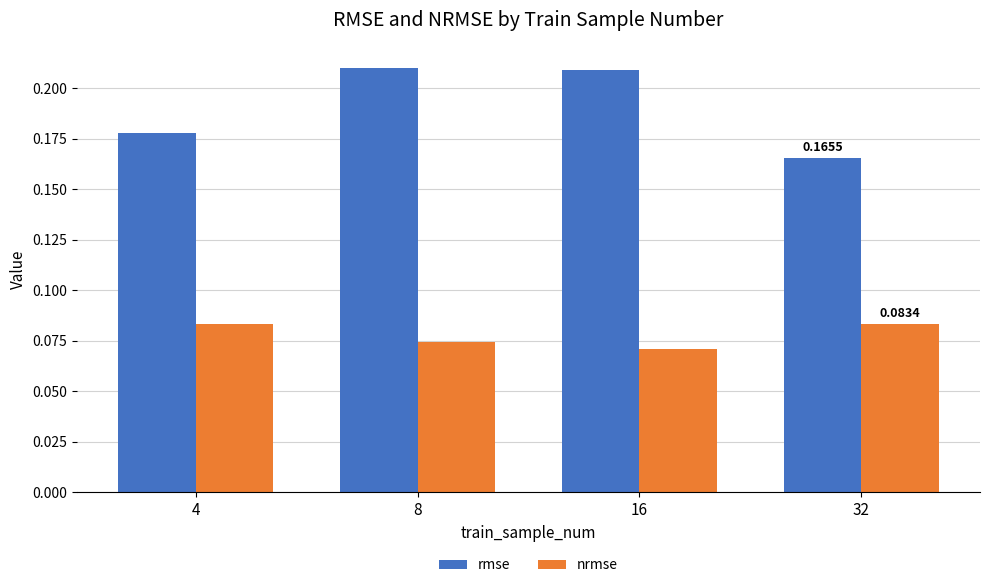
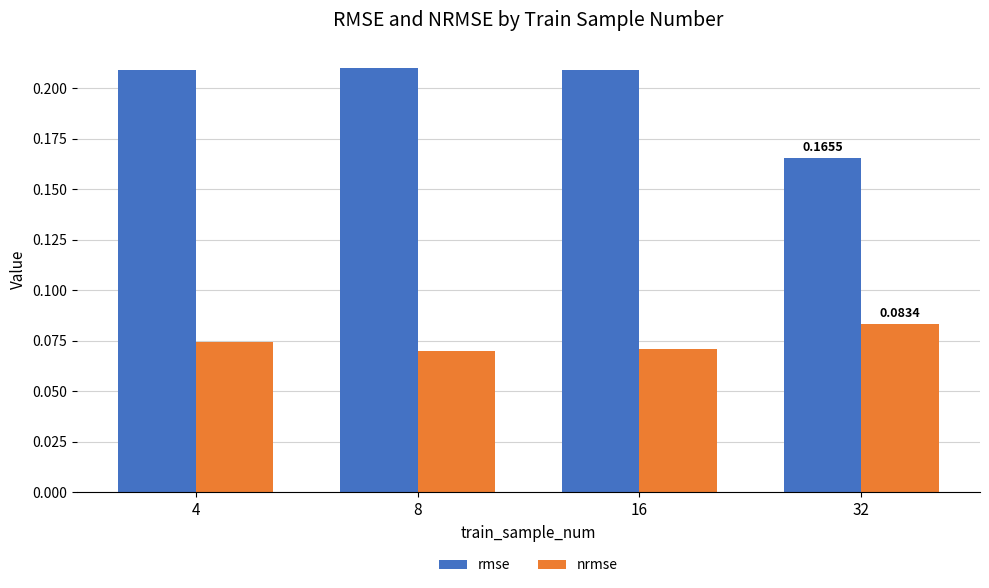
  {
    "rmse": {
-     "4": 0.178,
+     "4": 0.209,
      "8": 0.210,
      "16": 0.209
    },
    "nrmse": {
-     "4": 0.083,
-     "8": 0.074,
+     "4": 0.074,
+     "8": 0.070,
      "16": 0.071
    }
  }
